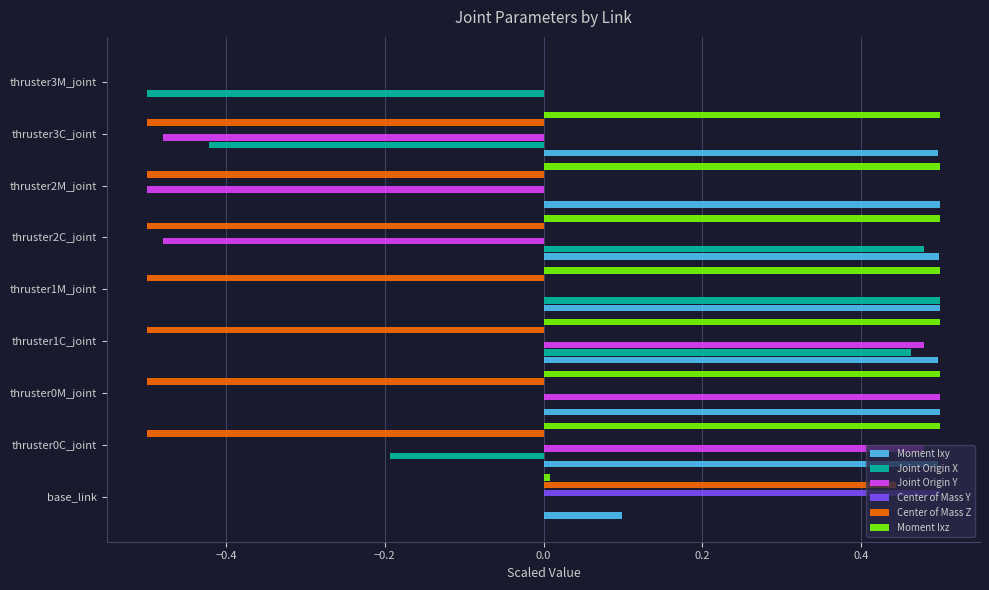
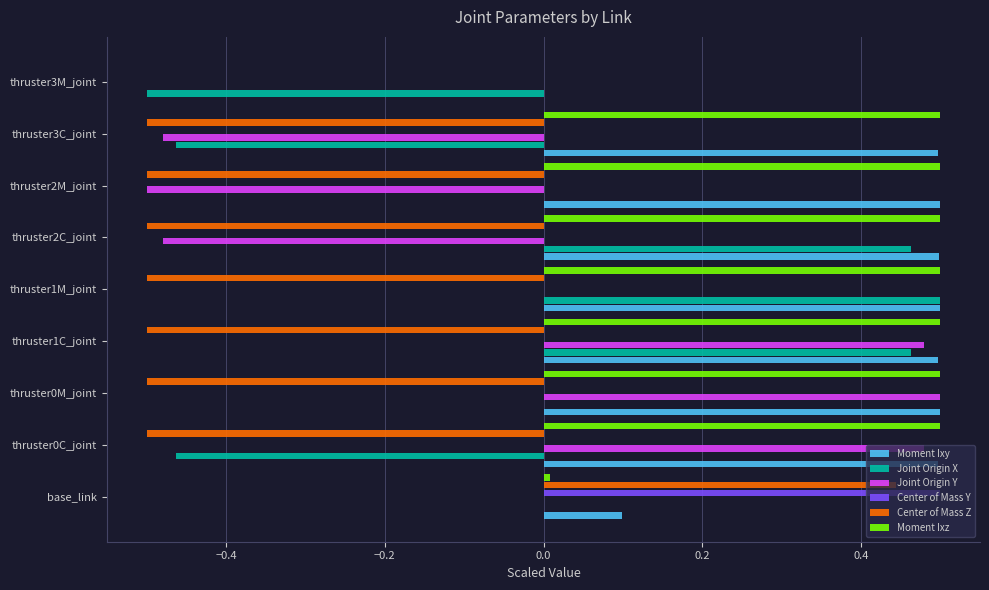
  {
    "Moment Ixy": {
      "thruster3M_joint": 0.00,
      "thruster3C_joint": 0.50,
      "thruster2M_joint": 0.50,
      "thruster2C_joint": 0.50,
      "thruster1M_joint": 0.50,
      "thruster1C_joint": 0.50,
      "thruster0M_joint": 0.50,
      "base_link": 0.10
    },
    "Joint Origin X": {
      "thruster3M_joint": -0.50,
-     "thruster3C_joint": -0.42,
-     "thruster2C_joint": 0.48,
+     "thruster3C_joint": -0.46,
+     "thruster2C_joint": 0.46,
      "thruster1M_joint": 0.50,
      "thruster1C_joint": 0.46,
-     "thruster0C_joint": -0.19,
+     "thruster0C_joint": -0.46,
      "base_link": 0.00
    },
    "Joint Origin Y": {
      "thruster3C_joint": -0.48,
      "thruster2M_joint": -0.50,
      "thruster2C_joint": -0.48,
      "thruster1C_joint": 0.48,
      "thruster0M_joint": 0.50,
      "base_link": 0.00
    },
    "Center of Mass Y": {
      "thruster3M_joint": 0.00
    },
    "Center of Mass Z": {
      "thruster3M_joint": 0.00,
      "thruster3C_joint": -0.50,
      "thruster2M_joint": -0.50,
      "thruster2C_joint": -0.50,
      "thruster1M_joint": -0.50,
      "thruster1C_joint": -0.50,
      "thruster0M_joint": -0.50,
      "thruster0C_joint": -0.50
    },
    "Moment Ixz": {
      "thruster3M_joint": 0.00,
      "thruster3C_joint": 0.50,
      "thruster2M_joint": 0.50,
      "thruster2C_joint": 0.50,
      "thruster1M_joint": 0.50,
      "thruster1C_joint": 0.50,
      "thruster0M_joint": 0.50,
      "thruster0C_joint": 0.50,
      "base_link": 0.01
    }
  }
